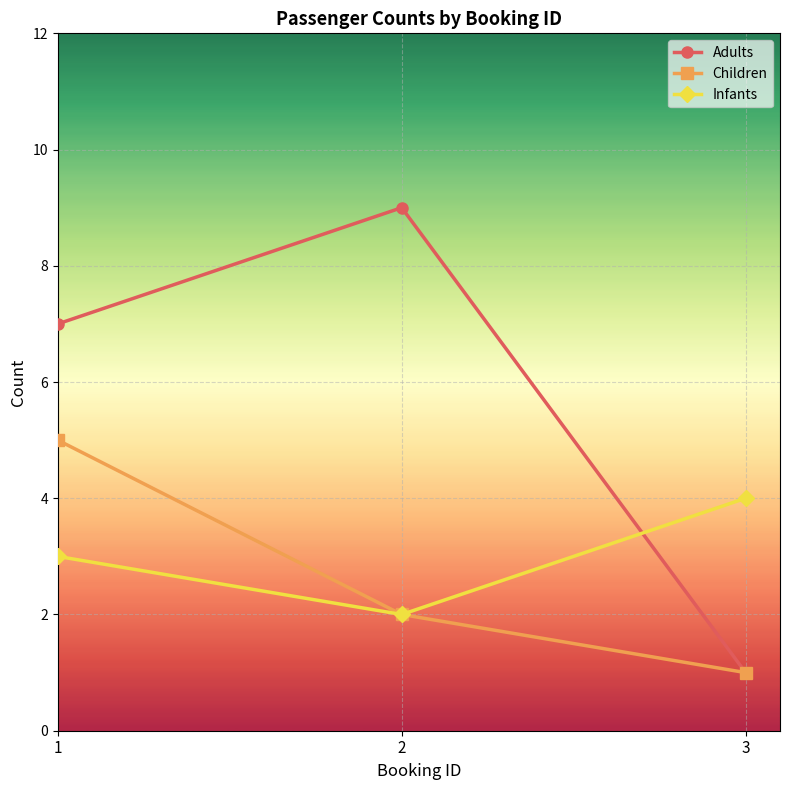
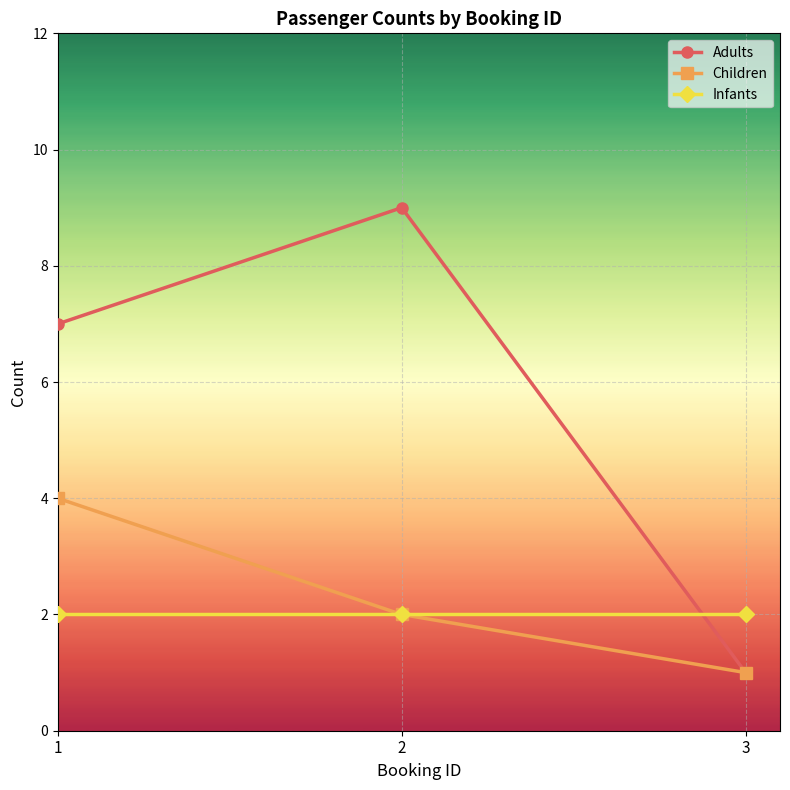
  {
    "Adults": {
      "1": 7,
      "2": 9
    },
    "Children": {
-     "1": 5
+     "1": 4
    },
    "Infants": {
-     "1": 3,
-     "3": 4
+     "1": 2,
+     "3": 2
    }
  }
